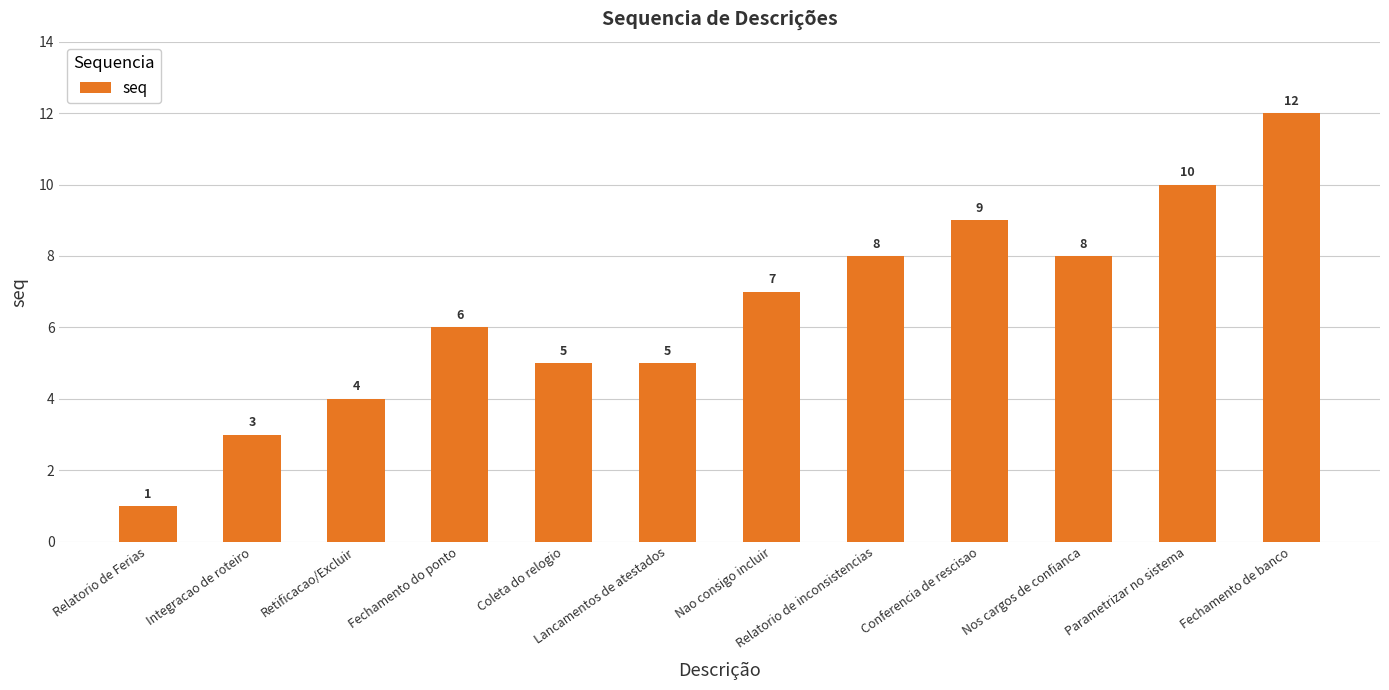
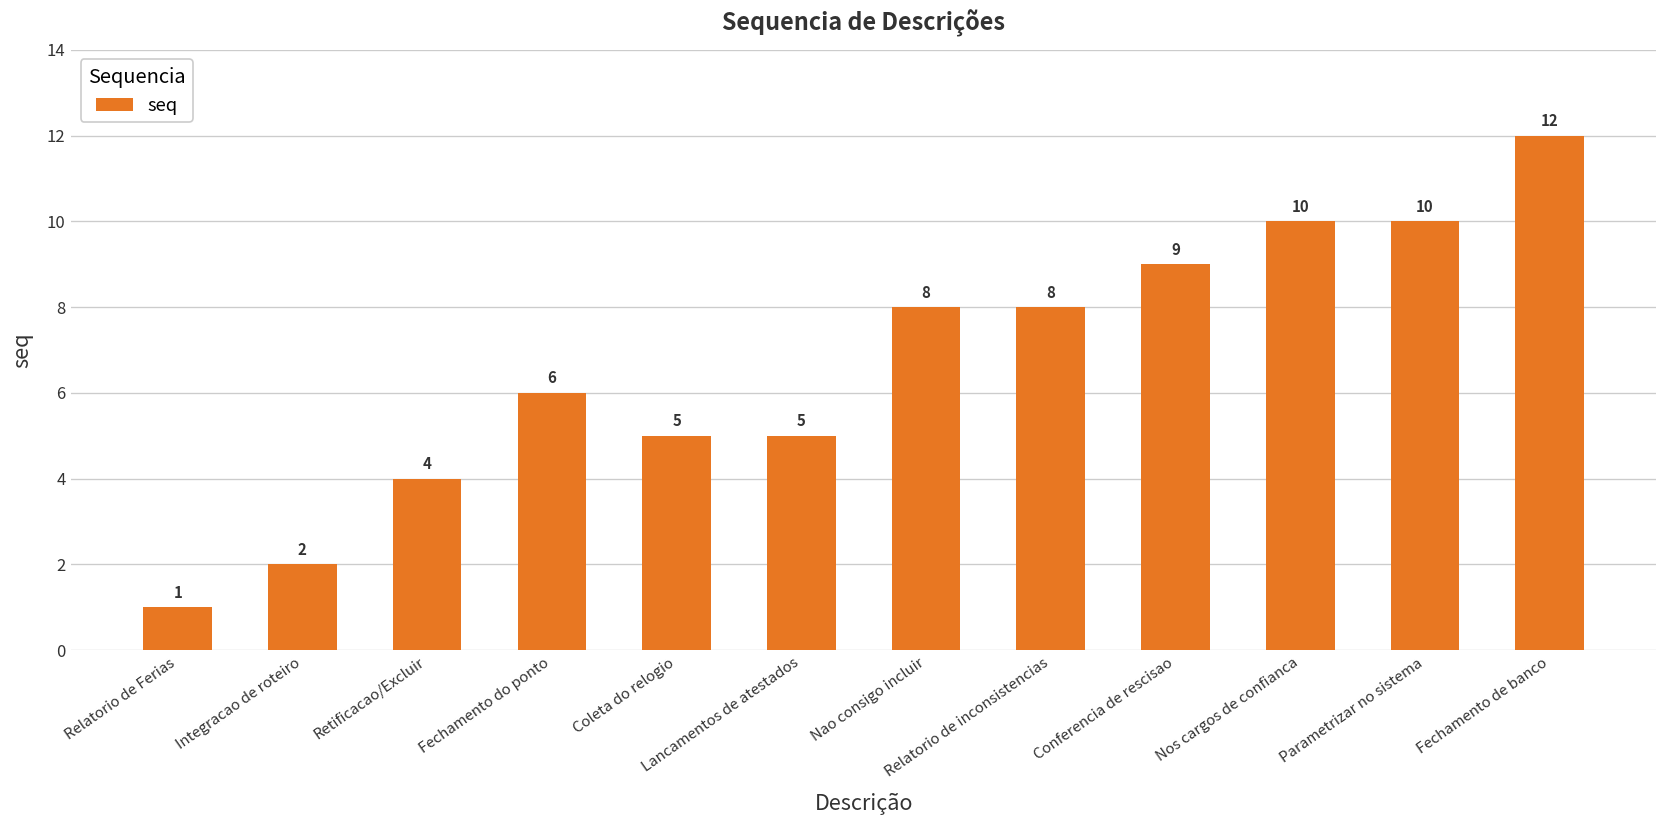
  {
    "Relatorio de Ferias": 1,
-   "Integracao de roteiro": 3,
+   "Integracao de roteiro": 2,
    "Retificacao/Excluir": 4,
    "Fechamento do ponto": 6,
    "Coleta do relogio": 5,
    "Lancamentos de atestados": 5,
-   "Nao consigo incluir": 7,
+   "Nao consigo incluir": 8,
    "Relatorio de inconsistencias": 8,
    "Conferencia de rescisao": 9,
-   "Nos cargos de confianca": 8,
+   "Nos cargos de confianca": 10,
    "Parametrizar no sistema": 10,
    "Fechamento de banco": 12
  }
